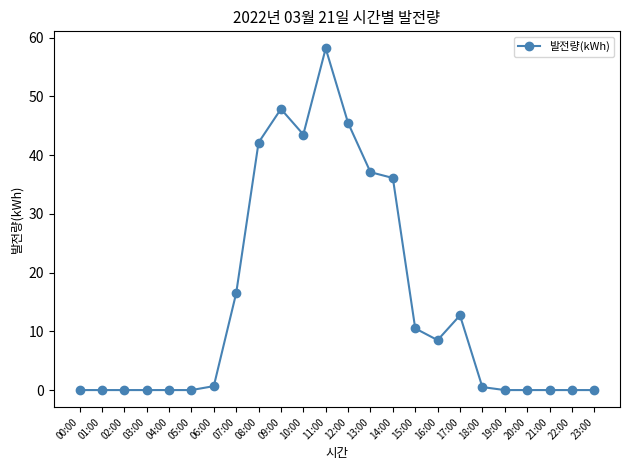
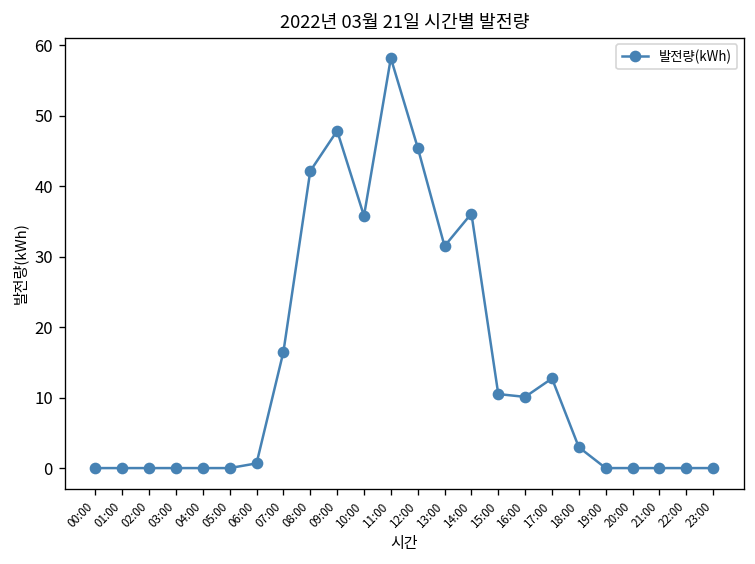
  {
    "00:00": 0,
    "01:00": 0,
    "02:00": 0,
    "03:00": 0,
    "04:00": 0,
    "05:00": 0,
    "06:00": 1,
    "07:00": 16,
    "08:00": 42,
    "09:00": 48,
-   "10:00": 44,
+   "10:00": 36,
    "11:00": 58,
    "12:00": 45,
-   "13:00": 37,
+   "13:00": 32,
    "14:00": 36,
    "15:00": 11,
-   "16:00": 9,
+   "16:00": 10,
    "17:00": 13,
-   "18:00": 1,
+   "18:00": 3,
    "19:00": 0,
    "20:00": 0,
    "21:00": 0,
    "22:00": 0,
    "23:00": 0
  }
